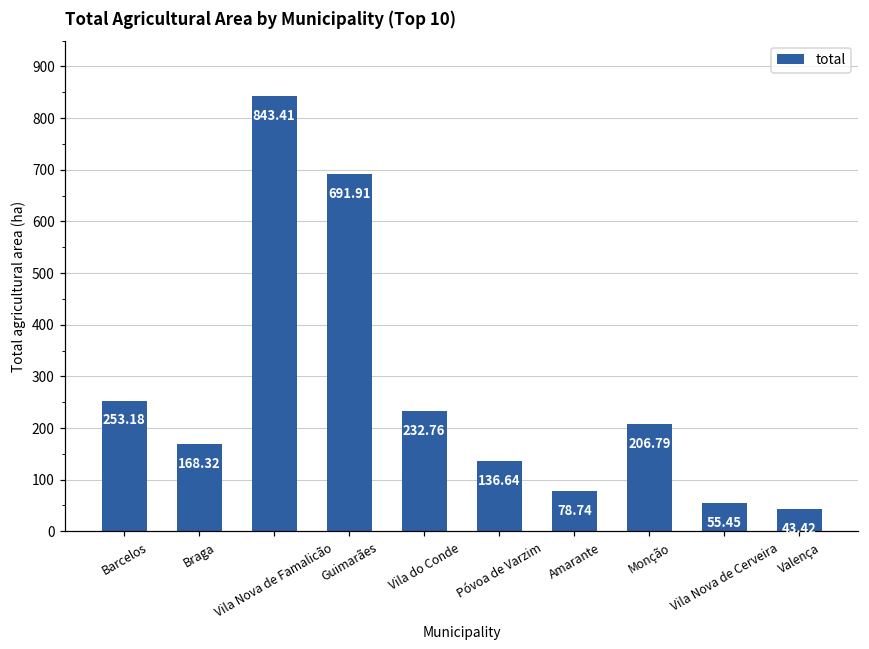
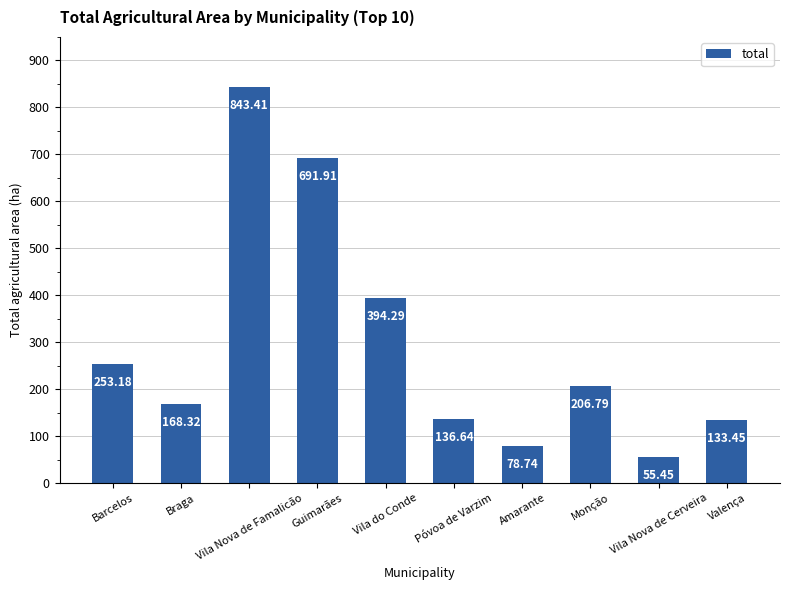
  {
    "Barcelos": 253.18,
    "Braga": 168.32,
    "Vila Nova de Famalicão": 843.41,
    "Guimarães": 691.91,
-   "Vila do Conde": 232.76,
+   "Vila do Conde": 394.29,
    "Póvoa de Varzim": 136.64,
    "Amarante": 78.74,
    "Monção": 206.79,
    "Vila Nova de Cerveira": 55.45,
-   "Valença": 43.42
+   "Valença": 133.45
  }
